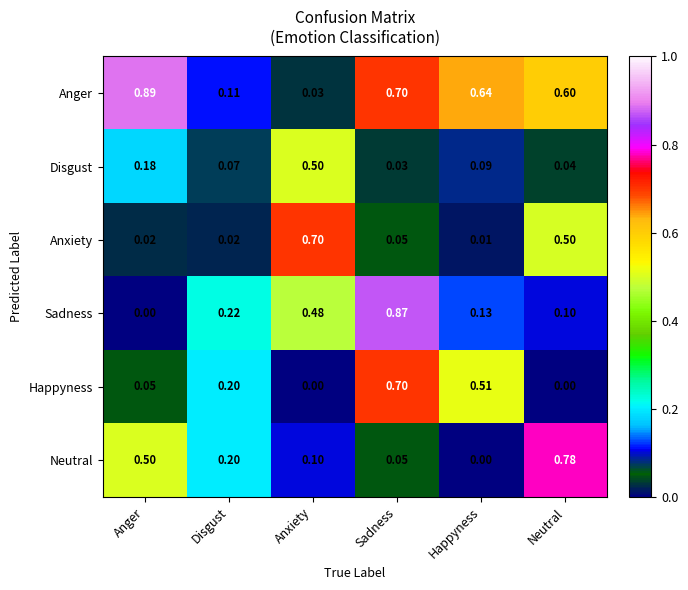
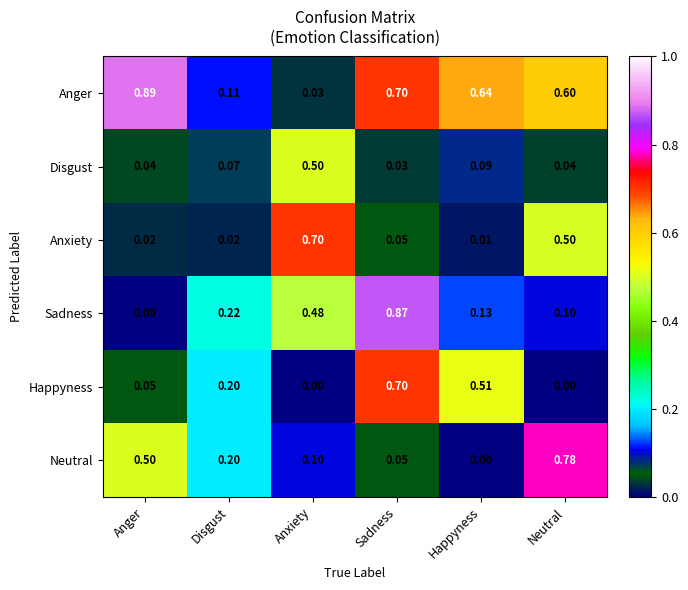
  {
    "Anger": {
      "Anger": 0.89,
      "Disgust": 0.11,
      "Anxiety": 0.03,
      "Sadness": 0.70,
      "Happyness": 0.64,
      "Neutral": 0.60
    },
    "Disgust": {
-     "Anger": 0.18,
+     "Anger": 0.04,
      "Disgust": 0.07,
      "Anxiety": 0.50,
      "Sadness": 0.03,
      "Happyness": 0.09,
      "Neutral": 0.04
    },
    "Anxiety": {
      "Anger": 0.02,
      "Disgust": 0.02,
      "Anxiety": 0.70,
      "Sadness": 0.05,
      "Happyness": 0.01,
      "Neutral": 0.50
    },
    "Sadness": {
      "Anger": 0.00,
      "Disgust": 0.22,
      "Anxiety": 0.48,
      "Sadness": 0.87,
      "Happyness": 0.13,
      "Neutral": 0.10
    },
    "Happyness": {
      "Anger": 0.05,
      "Disgust": 0.20,
      "Anxiety": 0.00,
      "Sadness": 0.70,
      "Happyness": 0.51,
      "Neutral": 0.00
    },
    "Neutral": {
      "Anger": 0.50,
      "Disgust": 0.20,
      "Anxiety": 0.10,
      "Sadness": 0.05,
      "Happyness": 0.00,
      "Neutral": 0.78
    }
  }
